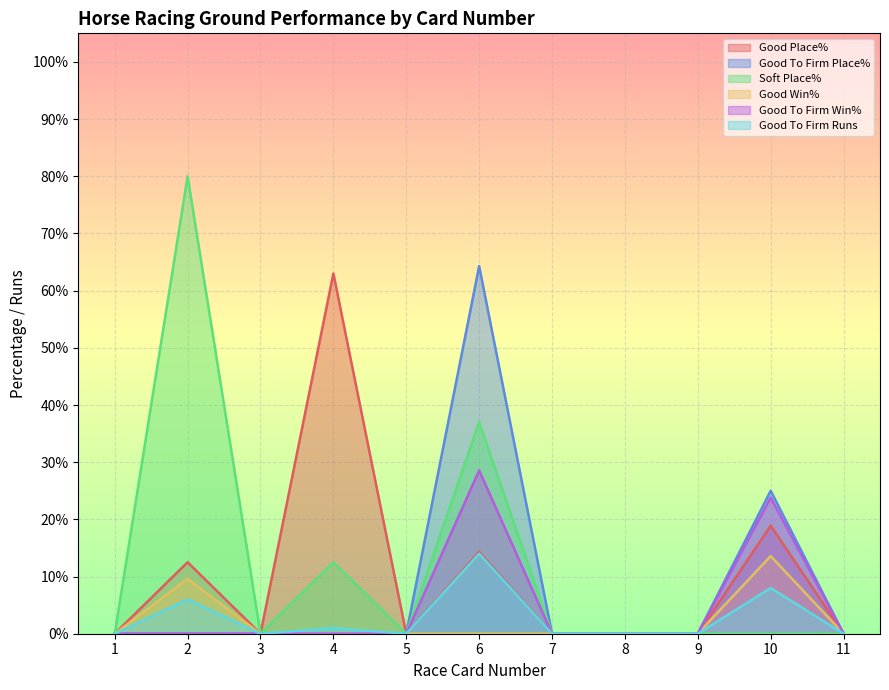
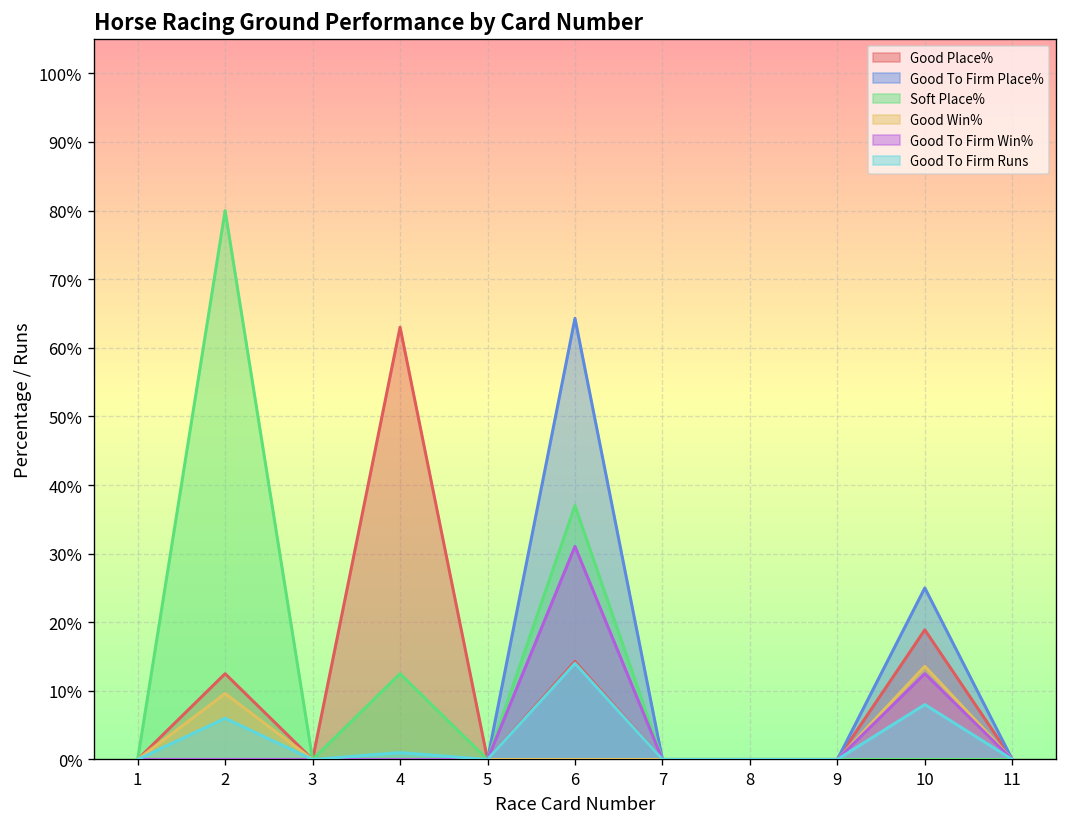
  {
    "Good Place%": {
      "2": "13%",
      "4": "63%",
      "10": "19%"
    },
    "Soft Place%": {
      "2": "80%",
      "4": "13%",
      "6": "37%",
      "10": "0%"
    },
    "Good Win%": {
      "2": "10%",
      "6": "0%",
      "10": "14%"
    },
    "Good To Firm Win%": {
-     "6": "29%",
-     "10": "24%"
+     "6": "31%",
+     "10": "13%"
    }
  }
